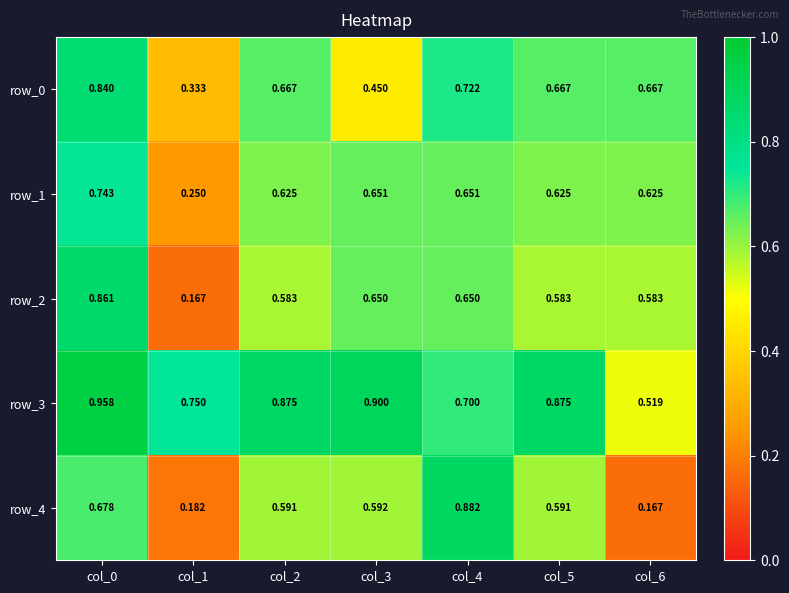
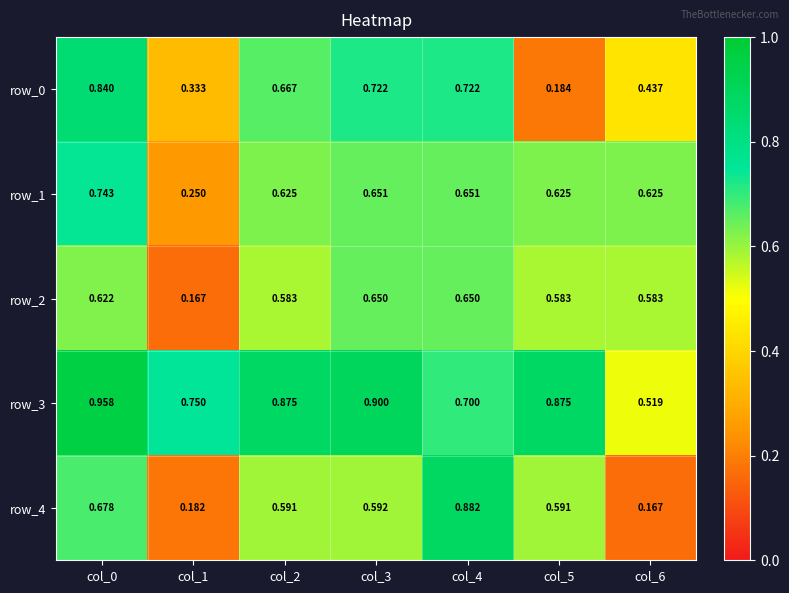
  {
    "row_0": {
      "col_0": 0.840,
      "col_1": 0.333,
      "col_2": 0.667,
-     "col_3": 0.450,
+     "col_3": 0.722,
      "col_4": 0.722,
-     "col_5": 0.667,
-     "col_6": 0.667
+     "col_5": 0.184,
+     "col_6": 0.437
    },
    "row_1": {
      "col_0": 0.743,
      "col_1": 0.250,
      "col_2": 0.625,
      "col_3": 0.651,
      "col_4": 0.651,
      "col_5": 0.625,
      "col_6": 0.625
    },
    "row_2": {
-     "col_0": 0.861,
+     "col_0": 0.622,
      "col_1": 0.167,
      "col_2": 0.583,
      "col_3": 0.650,
      "col_4": 0.650,
      "col_5": 0.583,
      "col_6": 0.583
    },
    "row_3": {
      "col_0": 0.958,
      "col_1": 0.750,
      "col_2": 0.875,
      "col_3": 0.900,
      "col_4": 0.700,
      "col_5": 0.875,
      "col_6": 0.519
    },
    "row_4": {
      "col_0": 0.678,
      "col_1": 0.182,
      "col_2": 0.591,
      "col_3": 0.592,
      "col_4": 0.882,
      "col_5": 0.591,
      "col_6": 0.167
    }
  }
